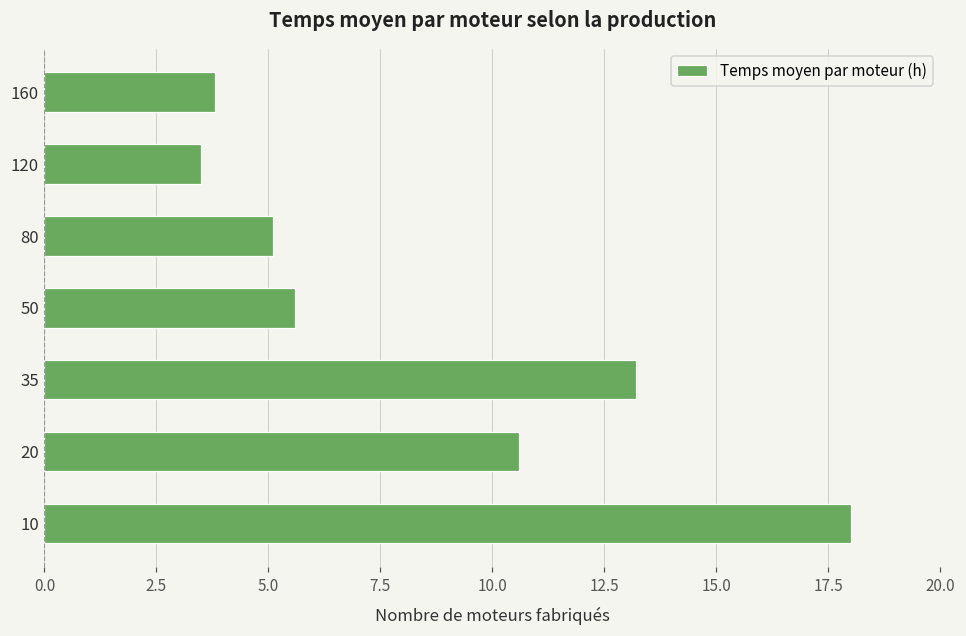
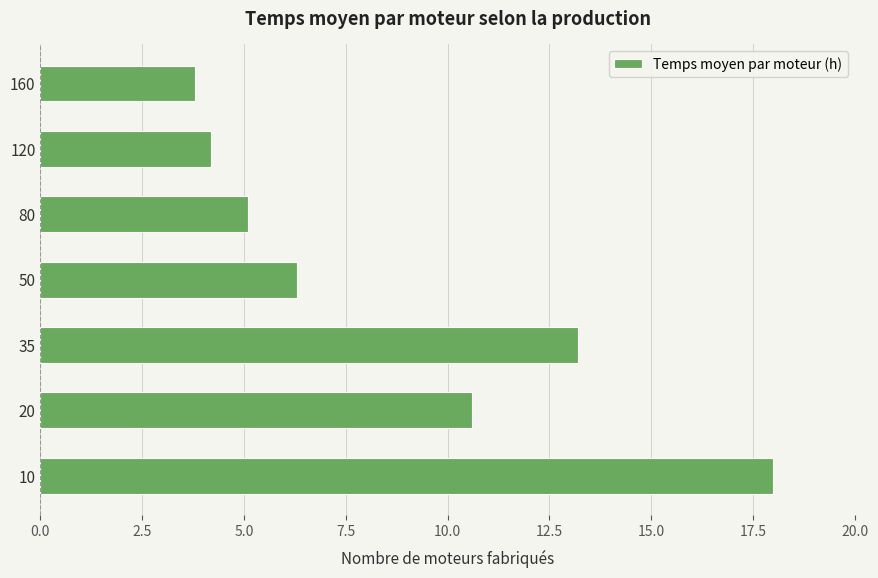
  {
    "160": 3.8,
-   "120": 3.5,
+   "120": 4.2,
    "80": 5.1,
-   "50": 5.6,
+   "50": 6.3,
    "35": 13.2,
    "20": 10.6,
    "10": 18.0
  }
